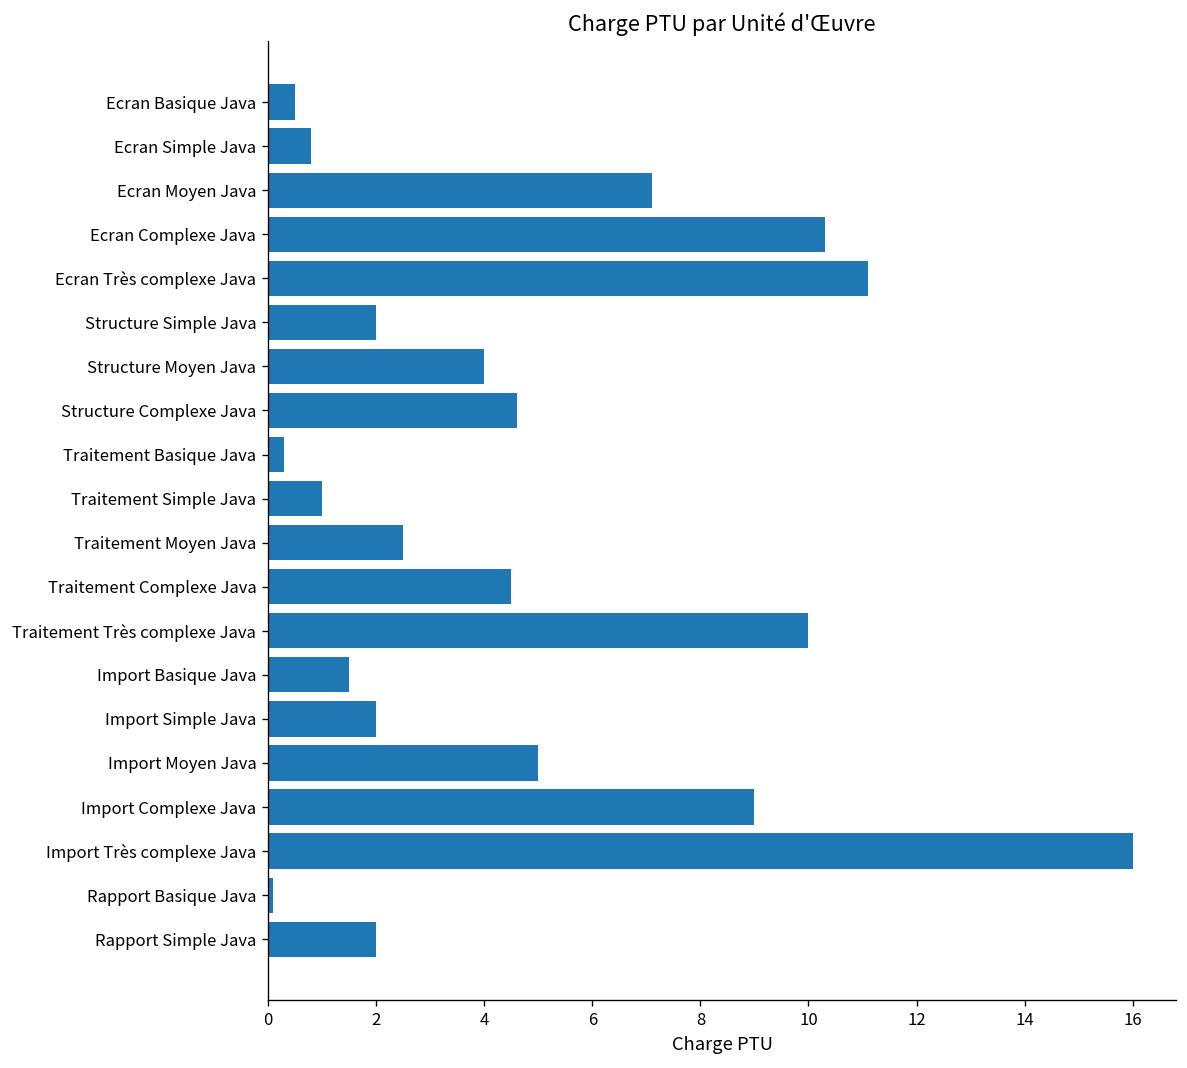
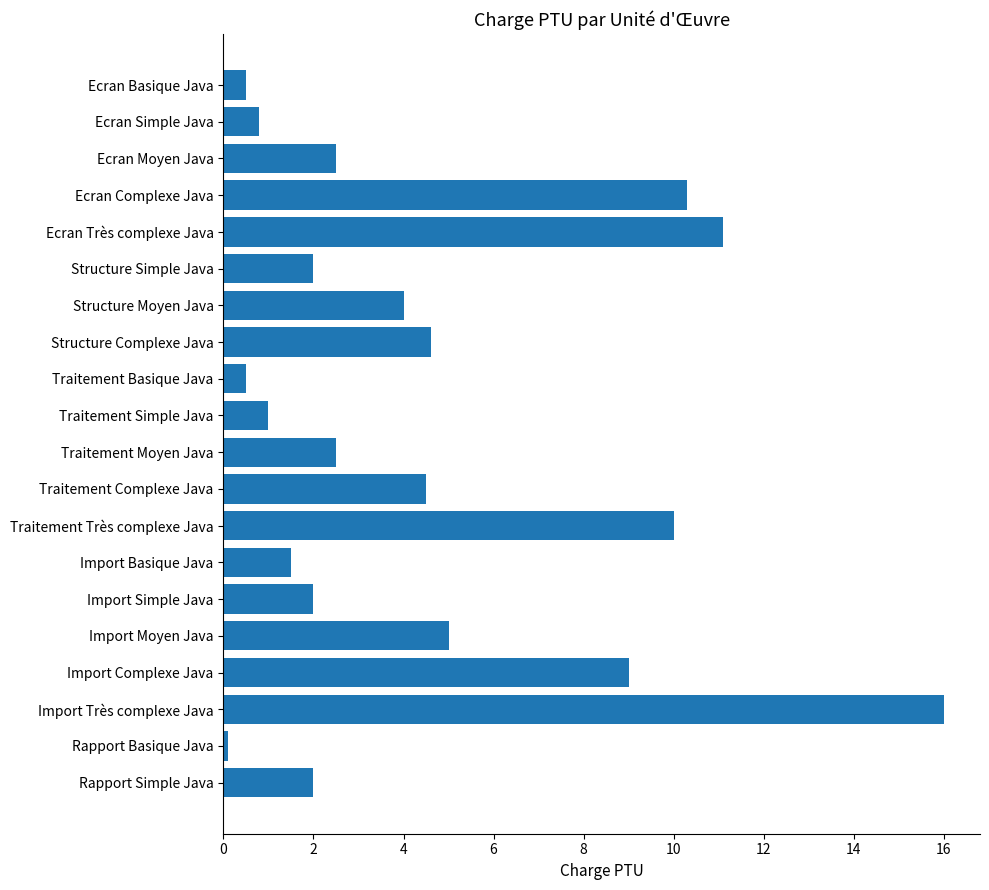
  {
    "Ecran Basique Java": 0.5,
    "Ecran Simple Java": 0.8,
-   "Ecran Moyen Java": 7.1,
+   "Ecran Moyen Java": 2.5,
    "Ecran Complexe Java": 10.3,
    "Ecran Très complexe Java": 11.1,
    "Structure Simple Java": 2.0,
    "Structure Moyen Java": 4.0,
    "Structure Complexe Java": 4.6,
-   "Traitement Basique Java": 0.3,
+   "Traitement Basique Java": 0.5,
    "Traitement Simple Java": 1.0,
    "Traitement Moyen Java": 2.5,
    "Traitement Complexe Java": 4.5,
    "Traitement Très complexe Java": 10.0,
    "Import Basique Java": 1.5,
    "Import Simple Java": 2.0,
    "Import Moyen Java": 5.0,
    "Import Complexe Java": 9.0,
    "Import Très complexe Java": 16.0,
    "Rapport Basique Java": 0.1,
    "Rapport Simple Java": 2.0
  }
